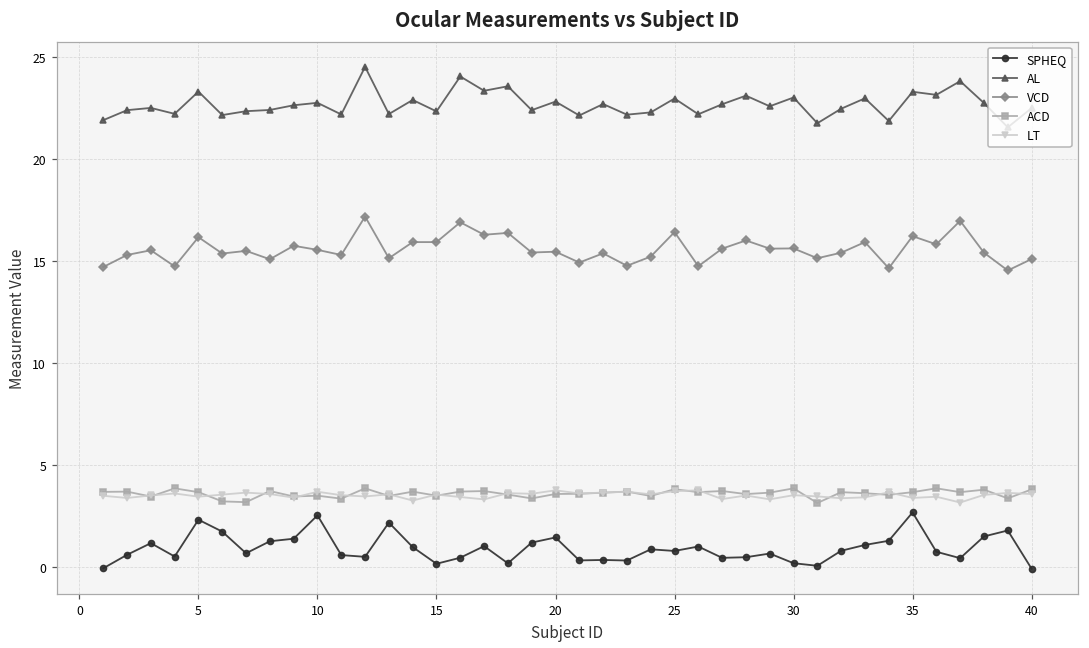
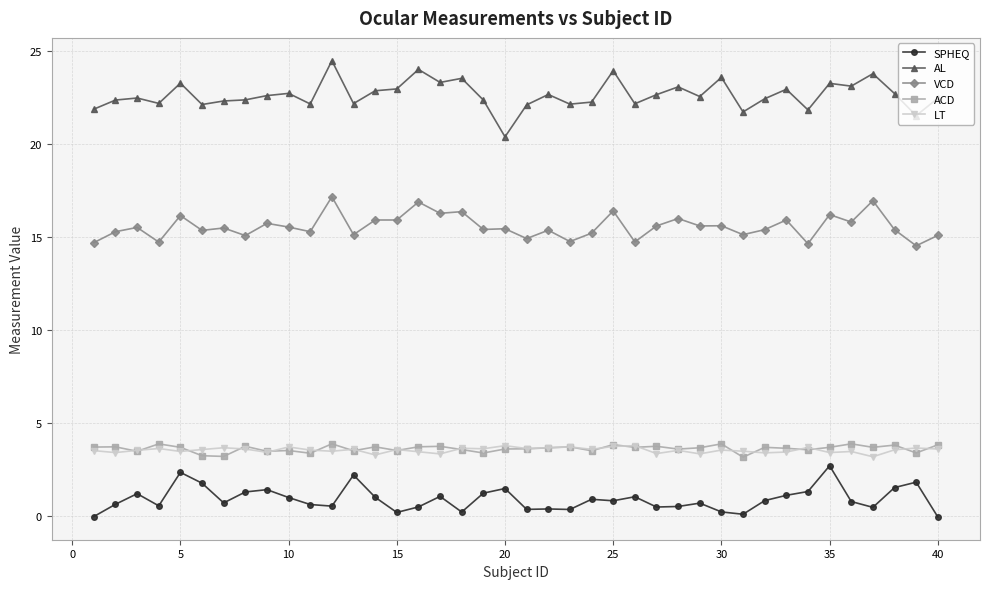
  {
    "SPHEQ": {
      "5": 2.3,
-     "10": 2.5,
+     "10": 1.0,
      "15": 0.2,
      "20": 1.5,
      "25": 0.8,
      "30": 0.2,
      "35": 2.7,
      "40": -0.1
    },
    "AL": {
      "5": 23.3,
      "10": 22.7,
-     "15": 22.3,
-     "20": 22.8,
-     "25": 23.0,
-     "30": 23.0,
+     "15": 23.0,
+     "20": 20.4,
+     "25": 24.0,
+     "30": 23.6,
      "35": 23.3
    }
  }
